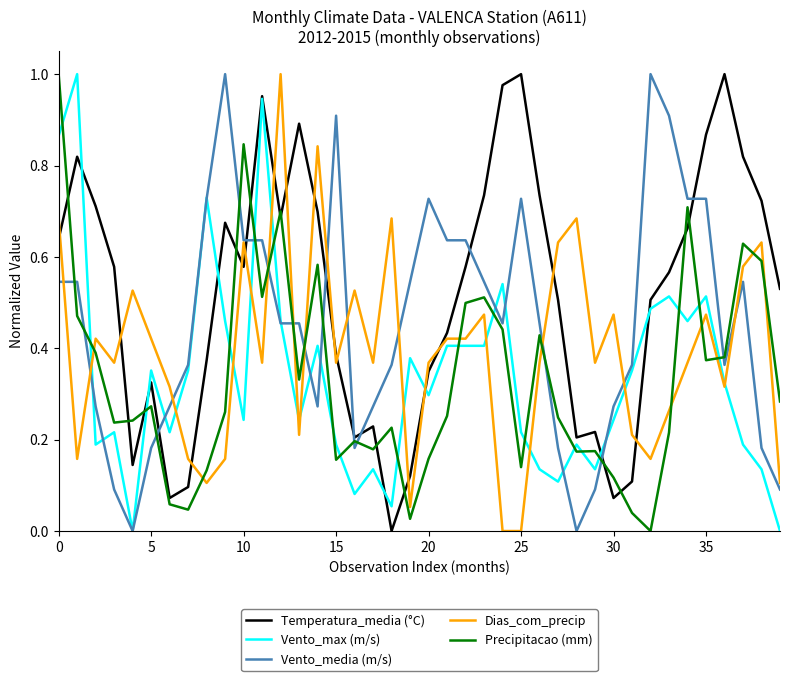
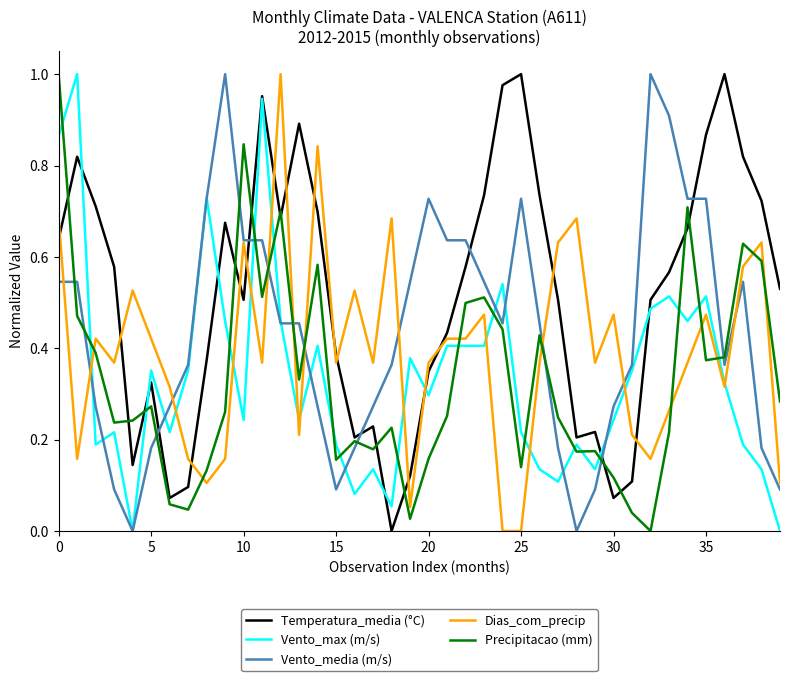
  {
    "Temperatura_media (°C)": {
      "0": 0.64,
      "5": 0.33,
-     "10": 0.58,
+     "10": 0.51,
      "15": 0.39,
      "20": 0.35,
      "25": 1.00,
      "30": 0.07,
      "35": 0.87
    },
    "Vento_max (m/s)": {
      "0": 0.86,
      "5": 0.35,
      "10": 0.24,
      "15": 0.19,
      "20": 0.30,
      "25": 0.22,
      "30": 0.24,
      "35": 0.51
    },
    "Vento_media (m/s)": {
      "0": 0.55,
      "5": 0.18,
-     "15": 0.91,
+     "15": 0.09,
      "20": 0.73,
      "25": 0.73,
      "30": 0.27,
      "35": 0.73
    },
    "Dias_com_precip": {
      "0": 0.68,
      "5": 0.42,
      "15": 0.37,
      "20": 0.37,
      "25": 0.00,
      "30": 0.47,
      "35": 0.47
    },
    "Precipitacao (mm)": {
      "0": 1.00,
      "5": 0.27,
      "10": 0.85,
      "15": 0.16,
      "20": 0.16,
      "25": 0.14,
      "30": 0.12,
      "35": 0.37
    }
  }
